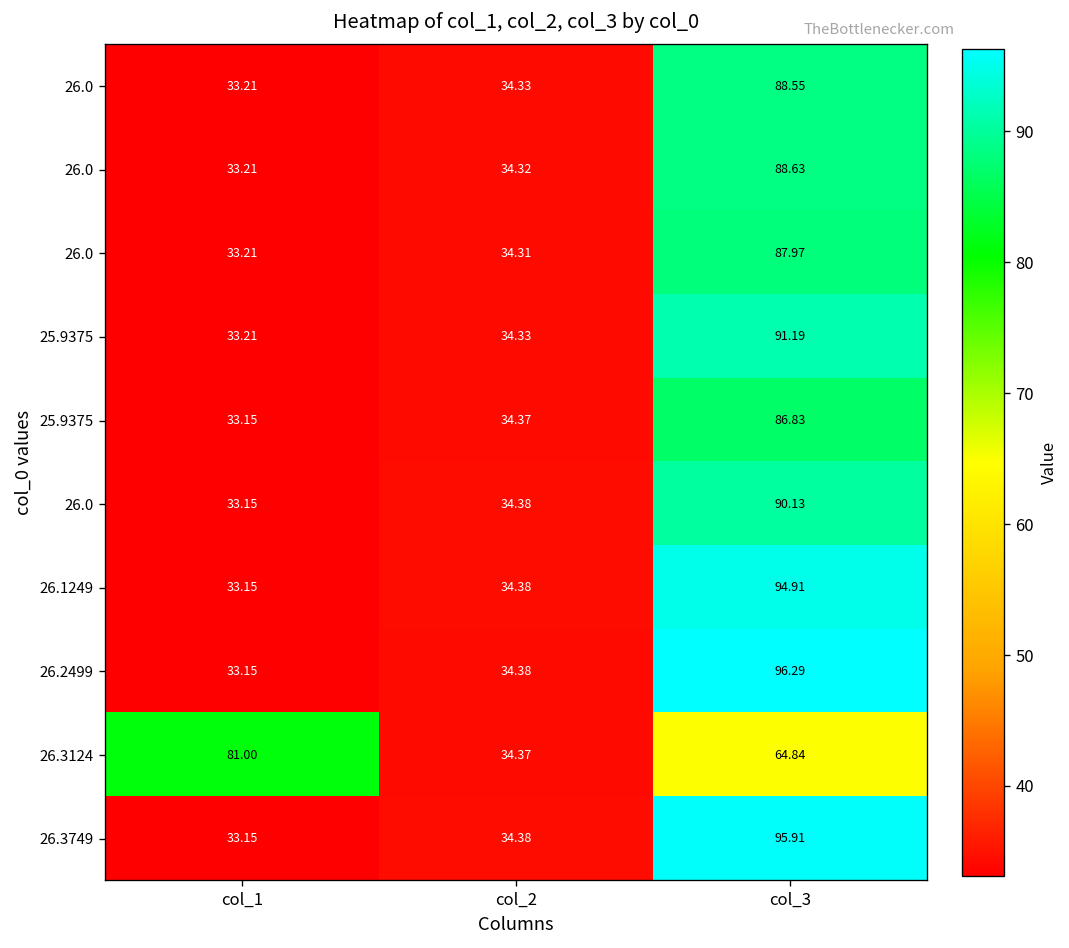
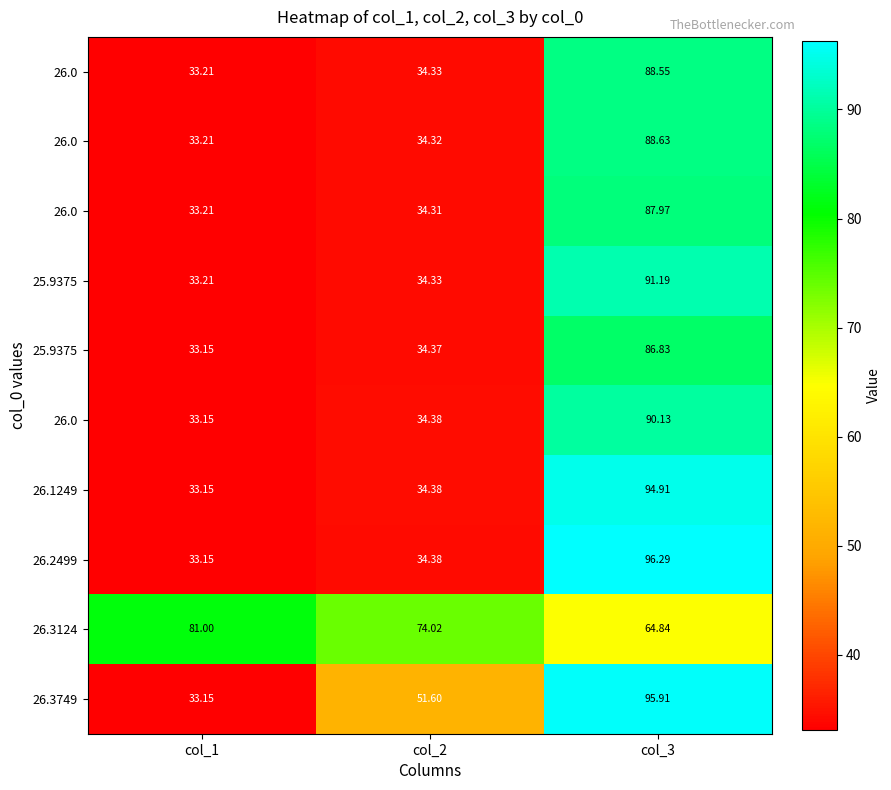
  {
    "26.1249": {
      "col_1": 33.15,
      "col_2": 34.38,
      "col_3": 94.91
    },
    "26.2499": {
      "col_1": 33.15,
      "col_2": 34.38,
      "col_3": 96.29
    },
    "26.3124": {
      "col_1": 81.00,
-     "col_2": 34.37,
+     "col_2": 74.02,
      "col_3": 64.84
    },
    "26.3749": {
      "col_1": 33.15,
-     "col_2": 34.38,
+     "col_2": 51.60,
      "col_3": 95.91
    }
  }
